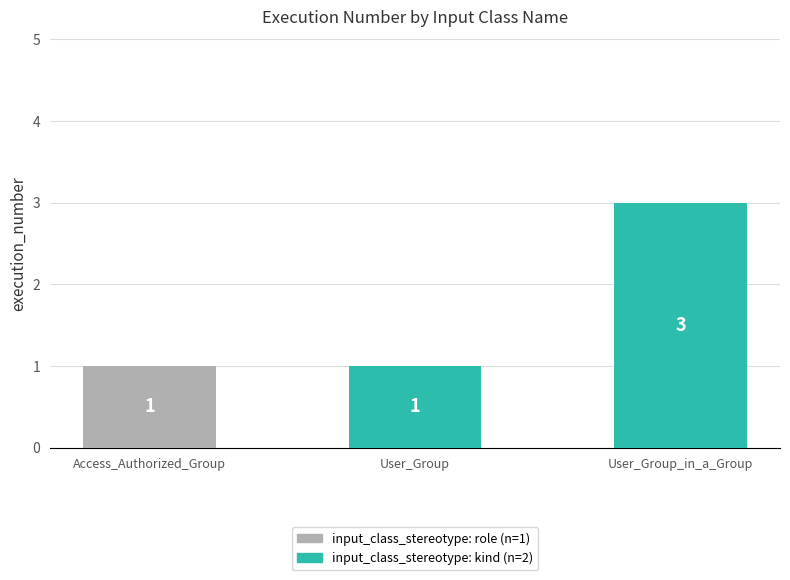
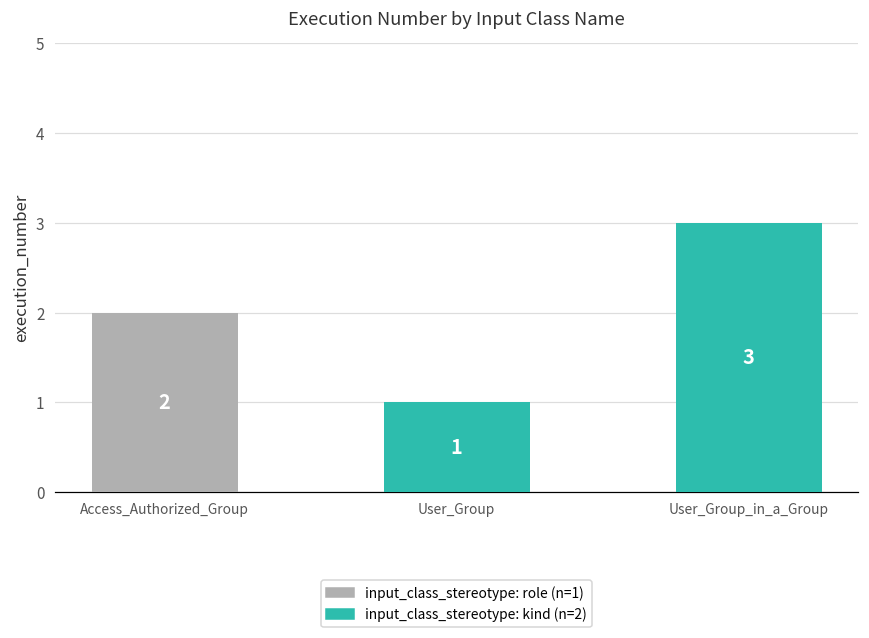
  {
-   "Access_Authorized_Group": 1,
+   "Access_Authorized_Group": 2,
    "User_Group": 1,
    "User_Group_in_a_Group": 3
  }
